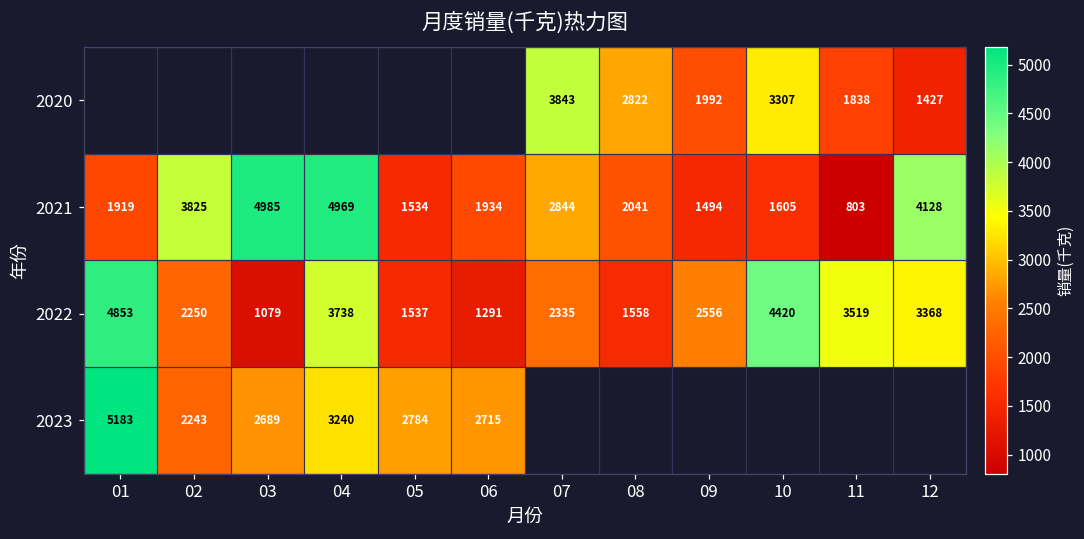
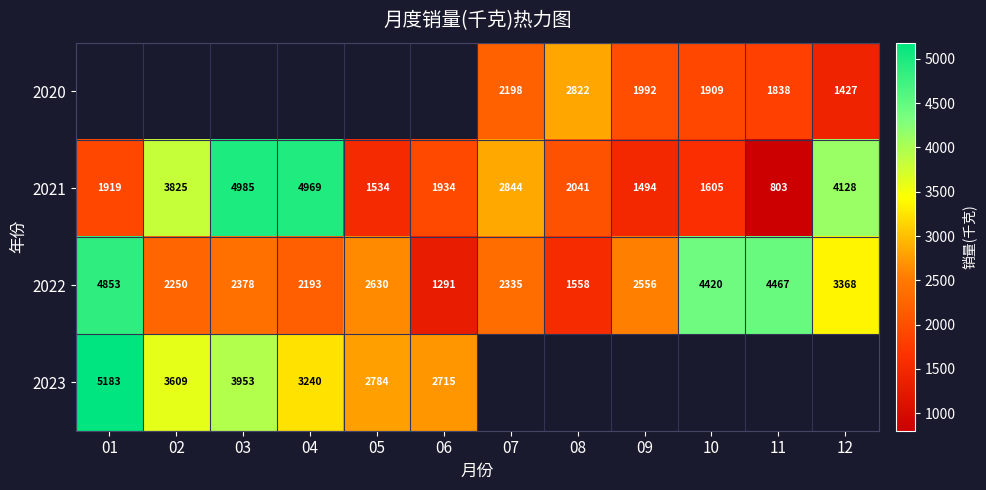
  {
    "2020": {
-     "07": 3843,
+     "07": 2198,
      "08": 2822,
      "09": 1992,
-     "10": 3307,
+     "10": 1909,
      "11": 1838,
      "12": 1427
    },
    "2021": {
      "01": 1919,
      "02": 3825,
      "03": 4985,
      "04": 4969,
      "05": 1534,
      "06": 1934,
      "07": 2844,
      "08": 2041,
      "09": 1494,
      "10": 1605,
      "11": 803,
      "12": 4128
    },
    "2022": {
      "01": 4853,
      "02": 2250,
-     "03": 1079,
-     "04": 3738,
-     "05": 1537,
+     "03": 2378,
+     "04": 2193,
+     "05": 2630,
      "06": 1291,
      "07": 2335,
      "08": 1558,
      "09": 2556,
      "10": 4420,
-     "11": 3519,
+     "11": 4467,
      "12": 3368
    },
    "2023": {
      "01": 5183,
-     "02": 2243,
-     "03": 2689,
+     "02": 3609,
+     "03": 3953,
      "04": 3240,
      "05": 2784,
      "06": 2715
    }
  }
